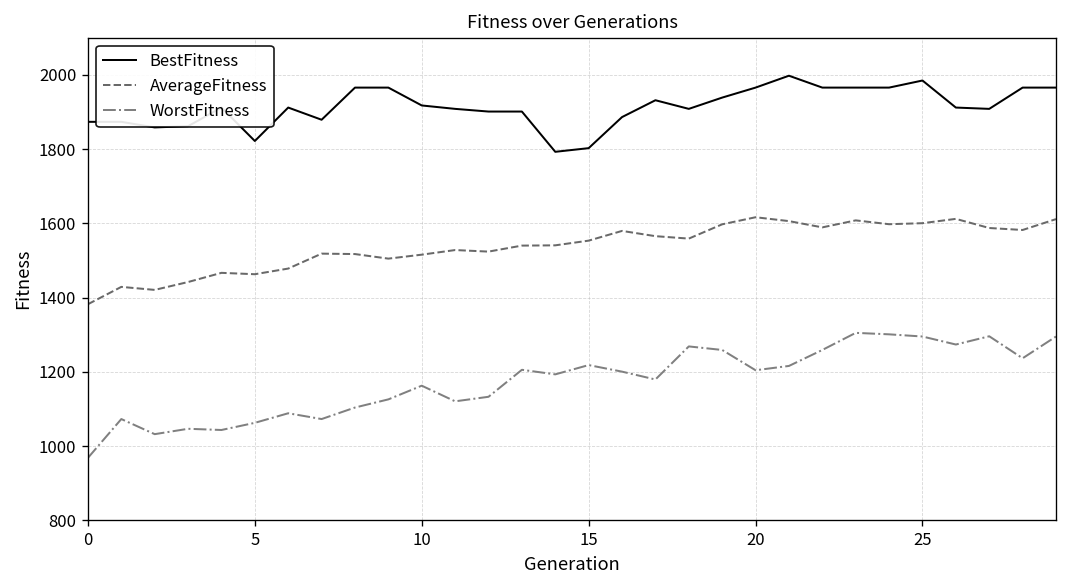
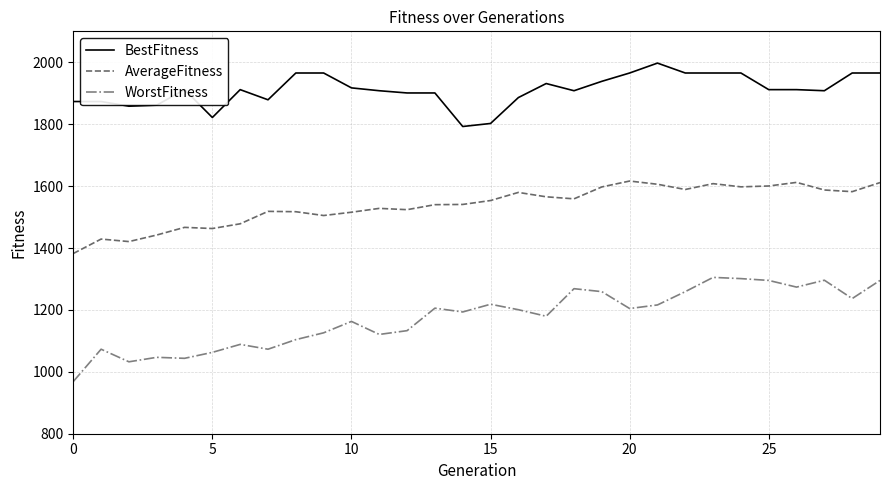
  {
    "BestFitness": {
      "0": 1870,
      "5": 1820,
      "10": 1920,
      "15": 1800,
      "20": 1970,
-     "25": 1980
+     "25": 1910
    }
  }
